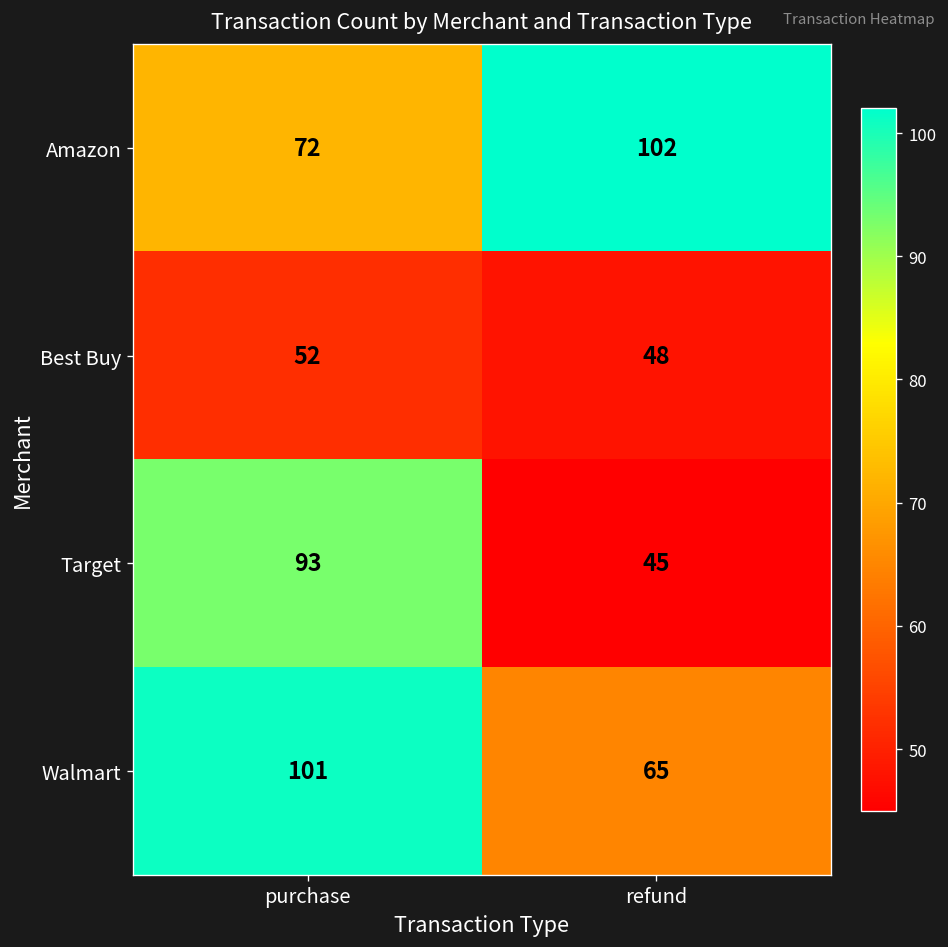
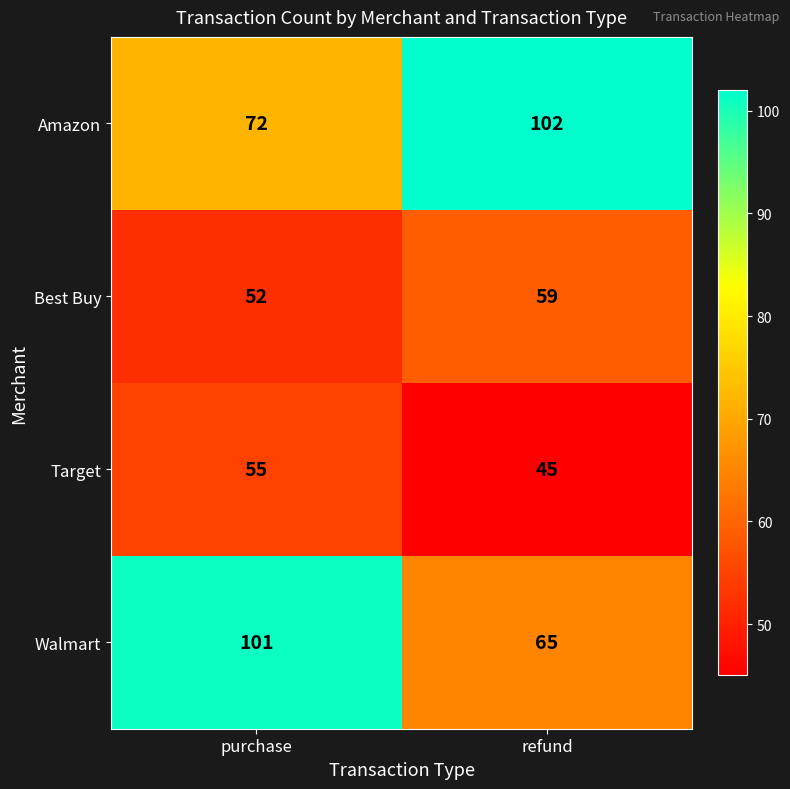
  {
    "Amazon": {
      "purchase": 72,
      "refund": 102
    },
    "Best Buy": {
      "purchase": 52,
-     "refund": 48
+     "refund": 59
    },
    "Target": {
-     "purchase": 93,
+     "purchase": 55,
      "refund": 45
    },
    "Walmart": {
      "purchase": 101,
      "refund": 65
    }
  }
